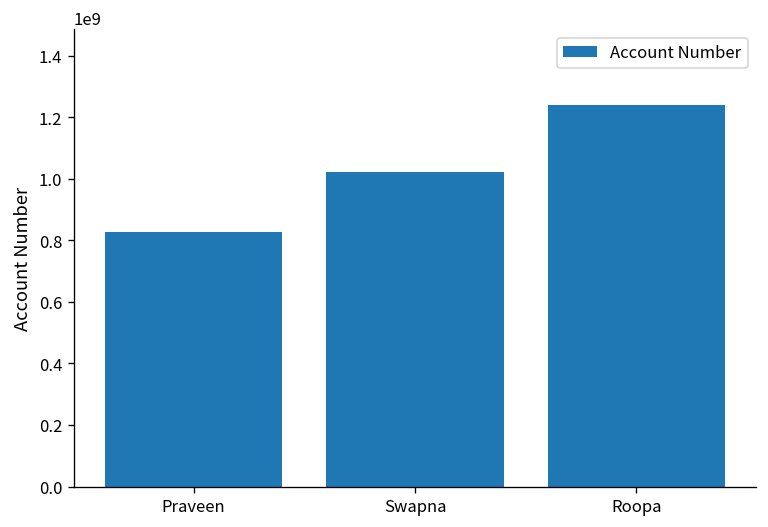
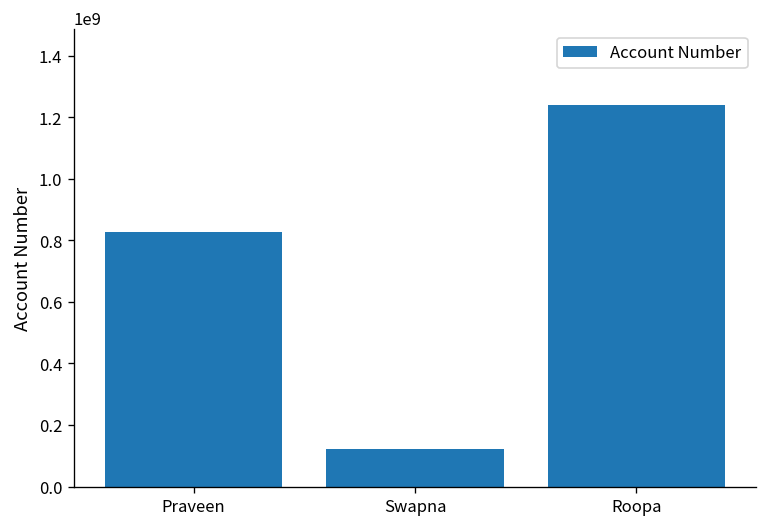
  {
    "Praveen": 830000000,
-   "Swapna": 1020000000,
+   "Swapna": 120000000,
    "Roopa": 1240000000
  }
